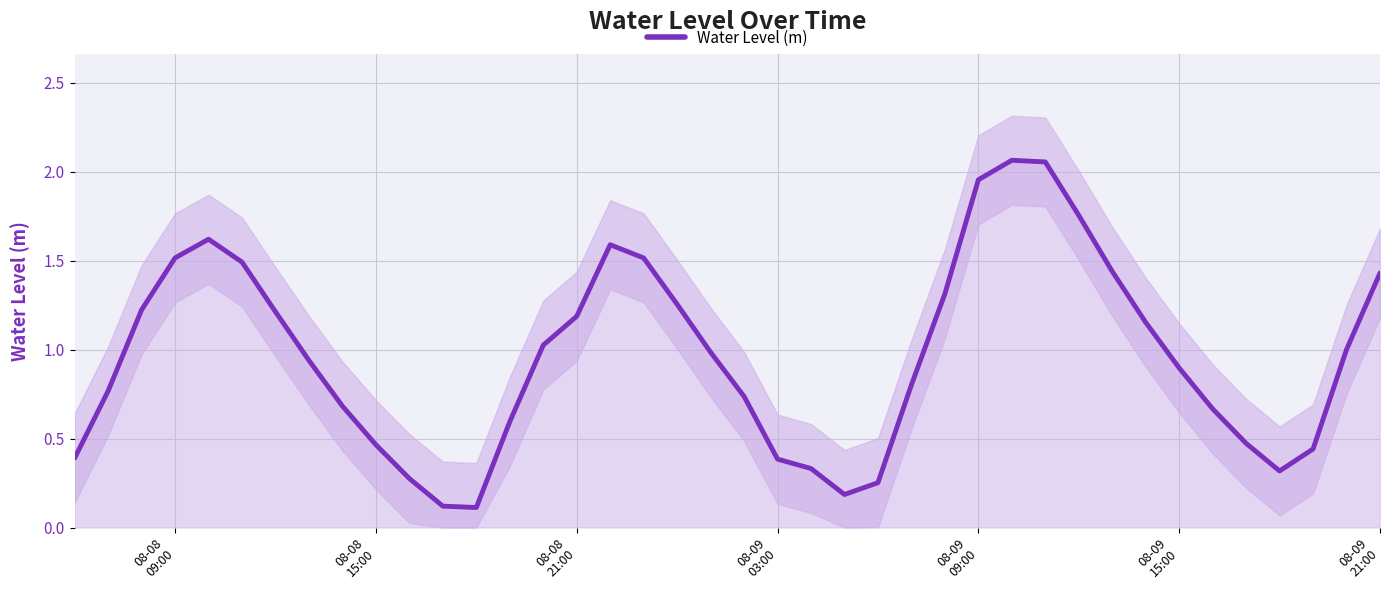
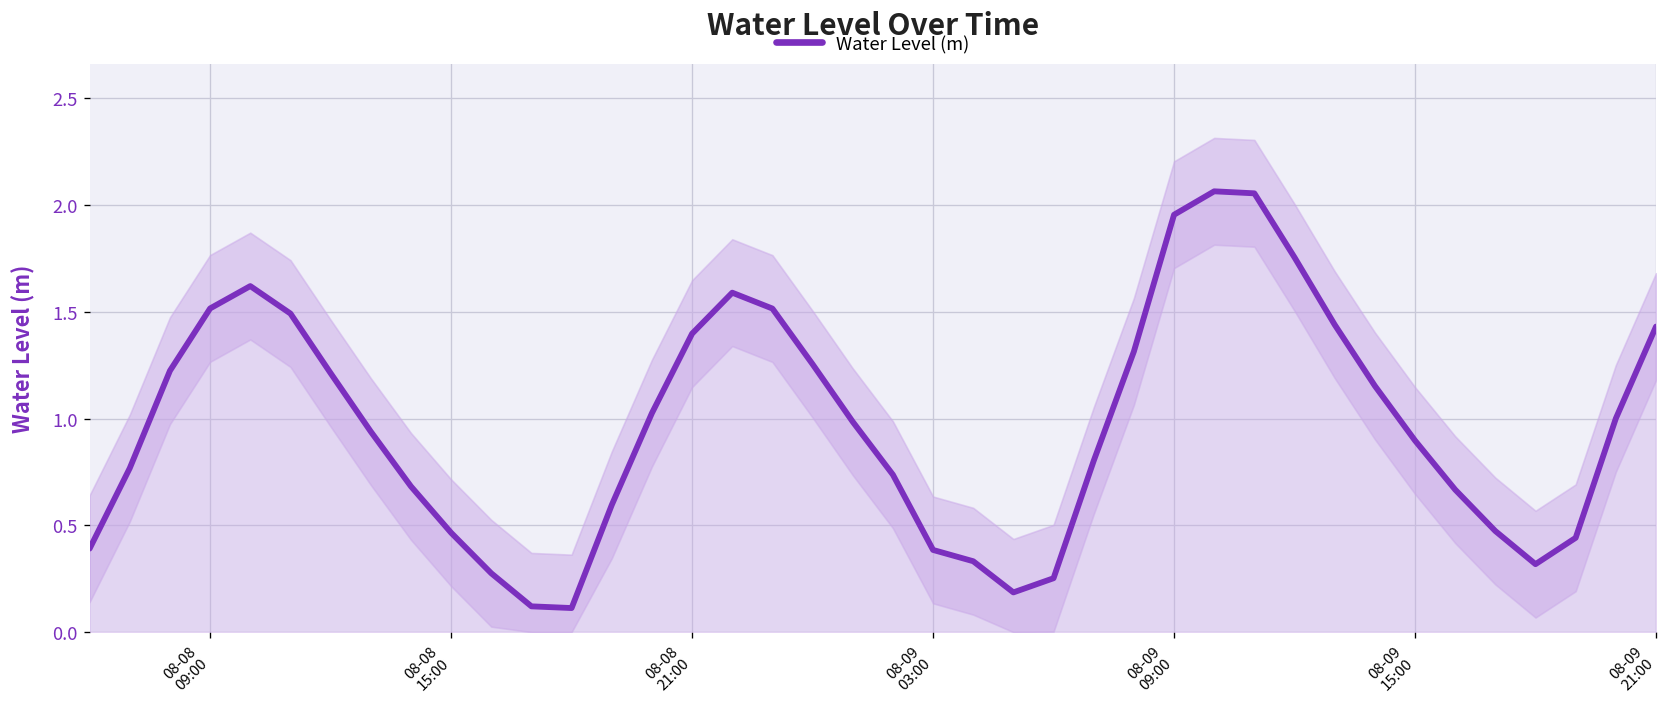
  {
    "Water Level (m)": {
      "08-08 09:00": 1.52,
      "08-08 15:00": 0.47,
-     "08-08 21:00": 1.19,
+     "08-08 21:00": 1.40,
      "08-09 03:00": 0.38,
      "08-09 09:00": 1.95,
      "08-09 15:00": 0.90,
      "08-09 21:00": 1.43
    }
  }
